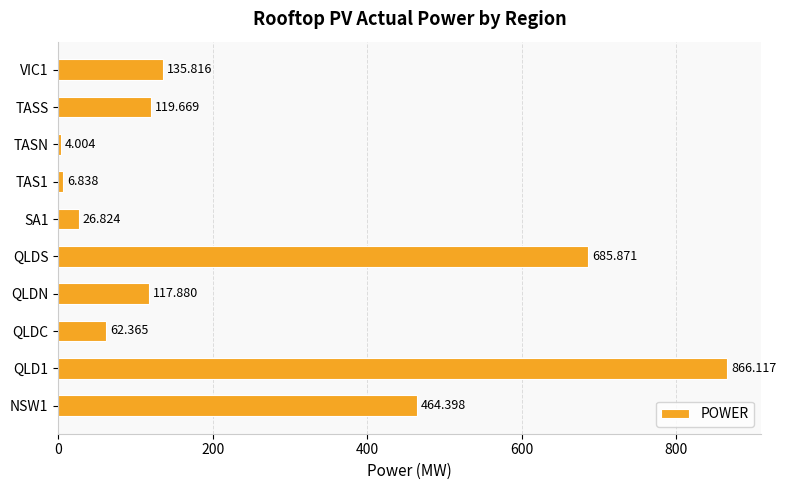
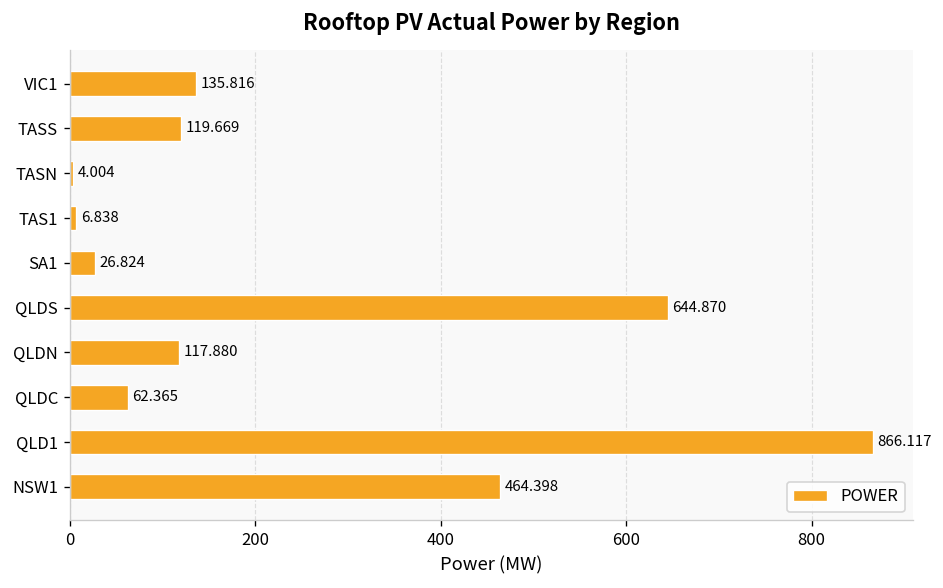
  {
    "VIC1": 135.816,
    "TASS": 119.669,
    "TASN": 4.004,
    "TAS1": 6.838,
    "SA1": 26.824,
-   "QLDS": 685.871,
+   "QLDS": 644.870,
    "QLDN": 117.880,
    "QLDC": 62.365,
    "QLD1": 866.117,
    "NSW1": 464.398
  }
